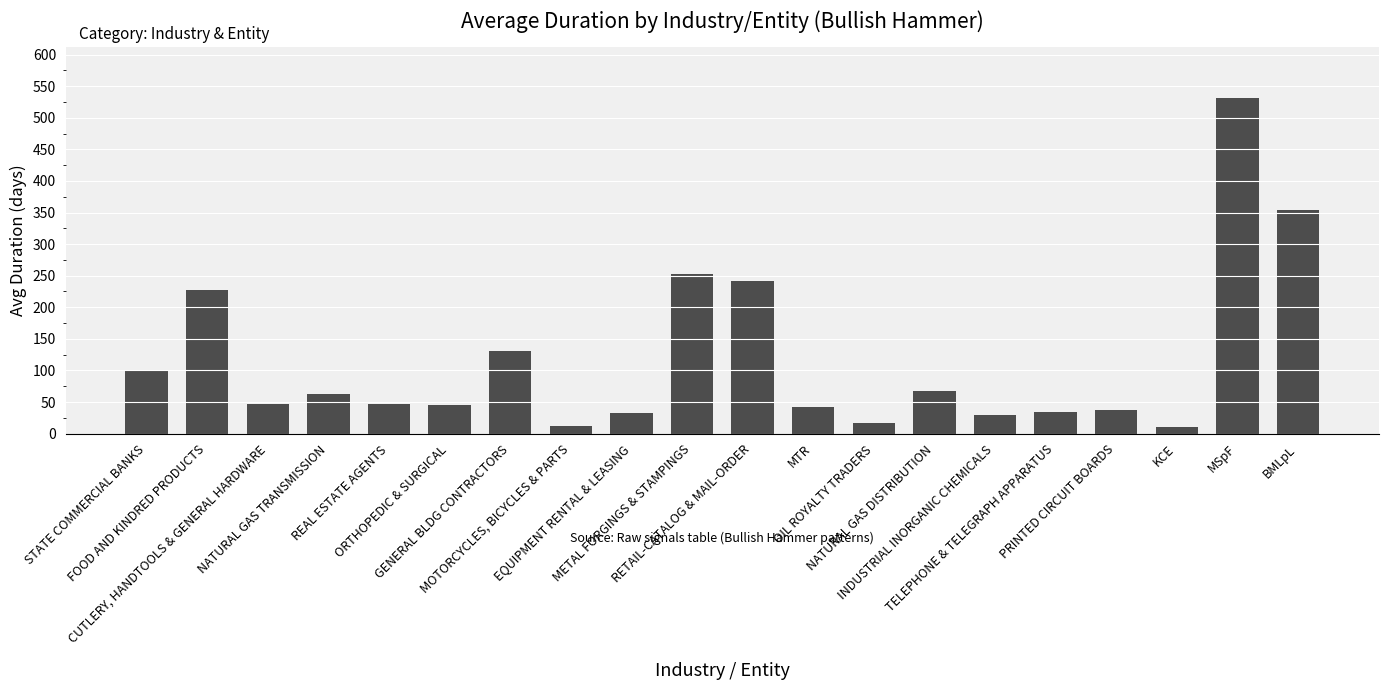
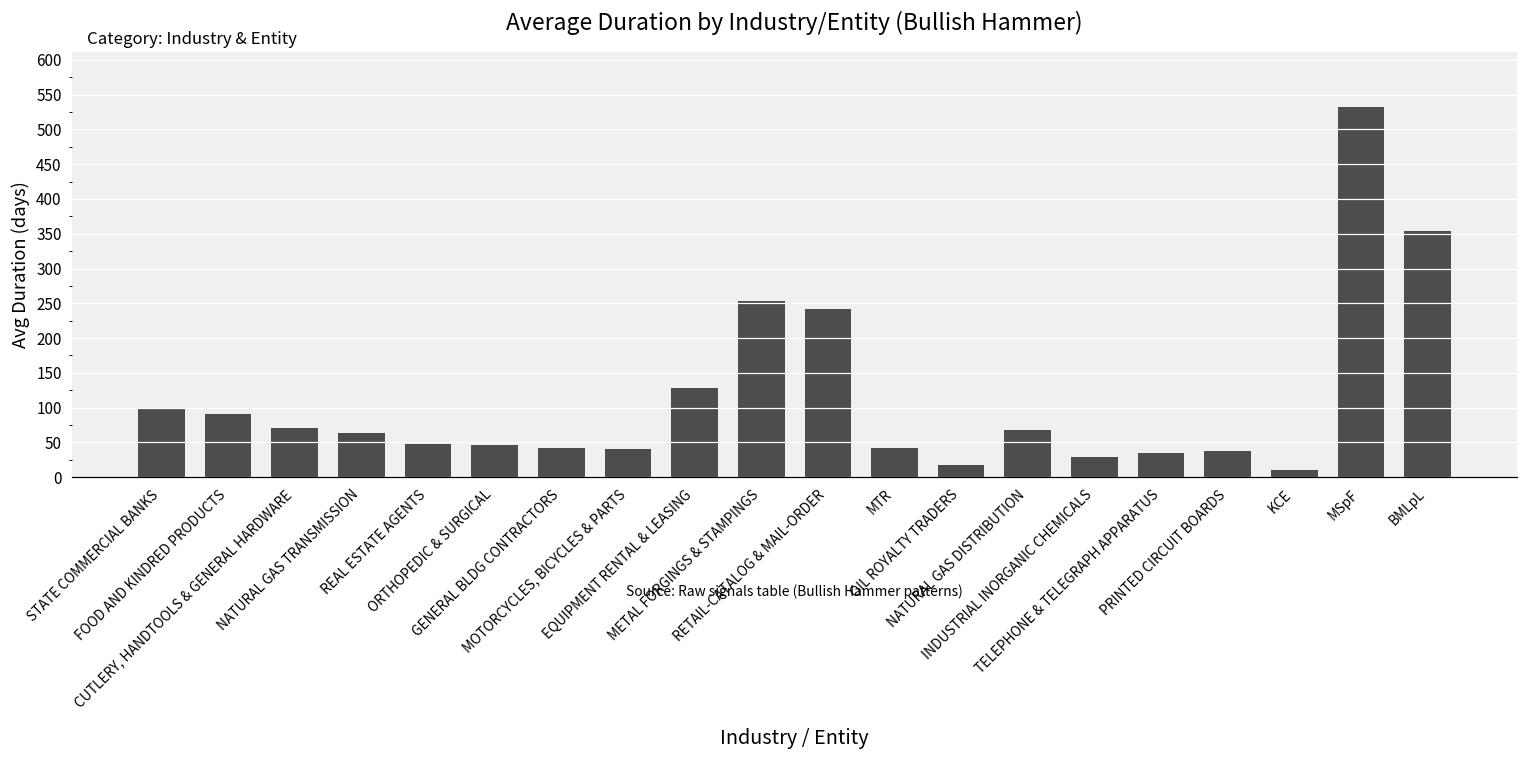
  {
    "STATE COMMERCIAL BANKS": 100,
-   "FOOD AND KINDRED PRODUCTS": 230,
-   "CUTLERY, HANDTOOLS & GENERAL HARDWARE": 50,
+   "FOOD AND KINDRED PRODUCTS": 90,
+   "CUTLERY, HANDTOOLS & GENERAL HARDWARE": 70,
    "NATURAL GAS TRANSMISSION": 60,
    "REAL ESTATE AGENTS": 50,
    "ORTHOPEDIC & SURGICAL": 50,
-   "GENERAL BLDG CONTRACTORS": 130,
-   "MOTORCYCLES, BICYCLES & PARTS": 10,
-   "EQUIPMENT RENTAL & LEASING": 30,
+   "GENERAL BLDG CONTRACTORS": 40,
+   "MOTORCYCLES, BICYCLES & PARTS": 40,
+   "EQUIPMENT RENTAL & LEASING": 130,
    "METAL FORGINGS & STAMPINGS": 250,
    "RETAIL-CATALOG & MAIL-ORDER": 240,
    "MTR": 40,
    "OIL ROYALTY TRADERS": 20,
    "NATURAL GAS DISTRIBUTION": 70,
    "INDUSTRIAL INORGANIC CHEMICALS": 30,
    "TELEPHONE & TELEGRAPH APPARATUS": 40,
    "PRINTED CIRCUIT BOARDS": 40,
    "KCE": 10,
    "MSpF": 530,
    "BMLpL": 350
  }
